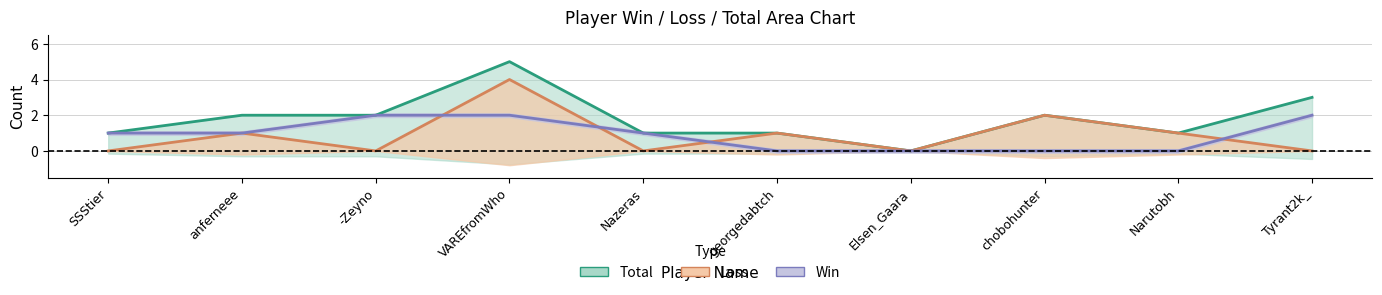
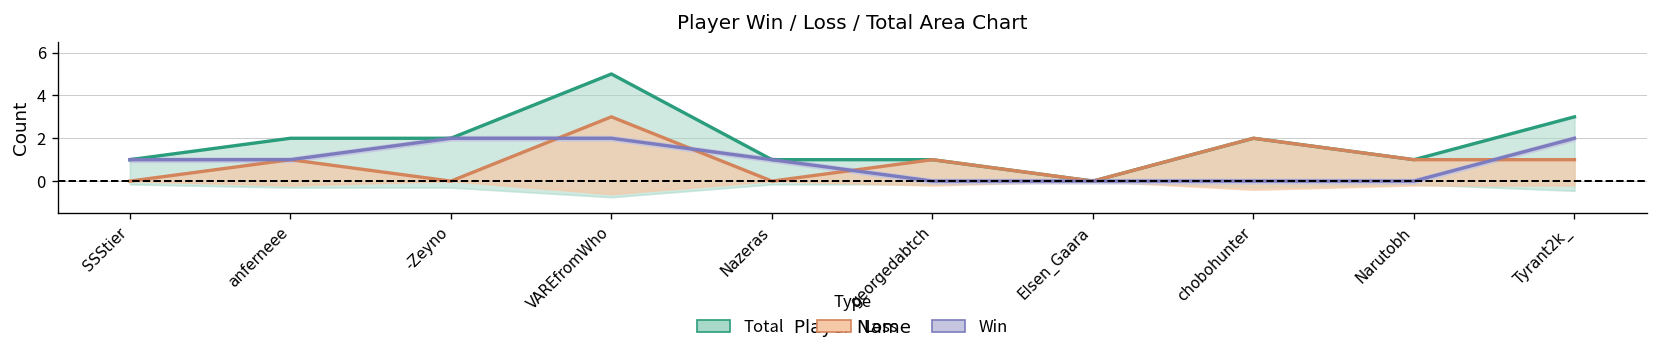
  {
    "Loss": {
      "SSStier": 0,
      "-Zeyno": 0,
-     "VAREfromWho": 4,
+     "VAREfromWho": 3,
      "Nazeras": 0,
-     "Tyrant2k_": 0
+     "Tyrant2k_": 1
    }
  }
